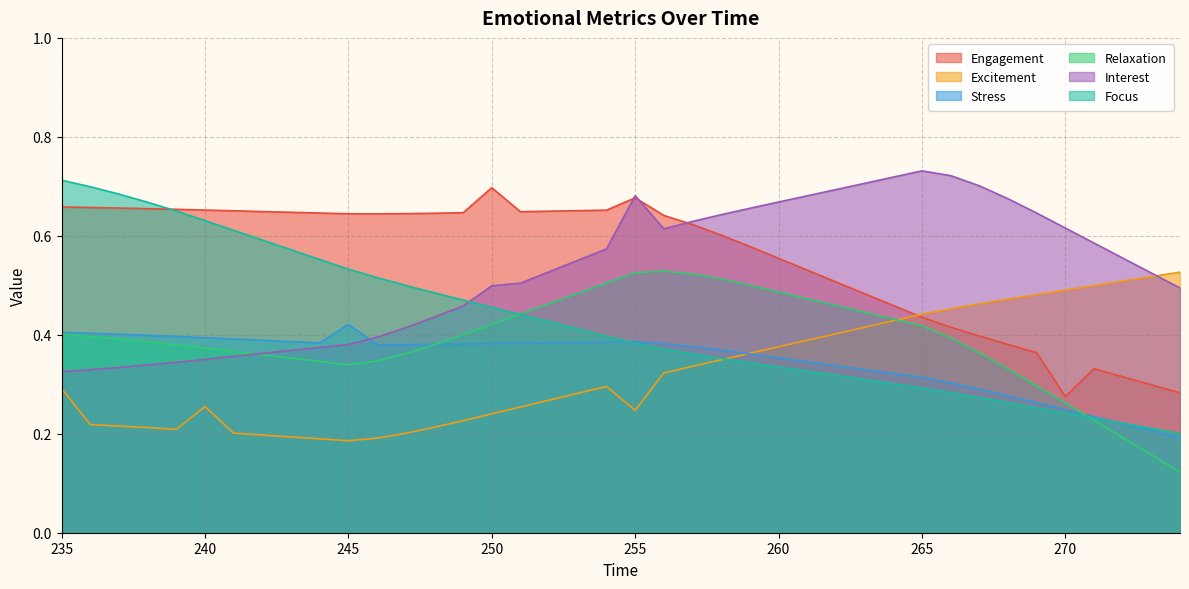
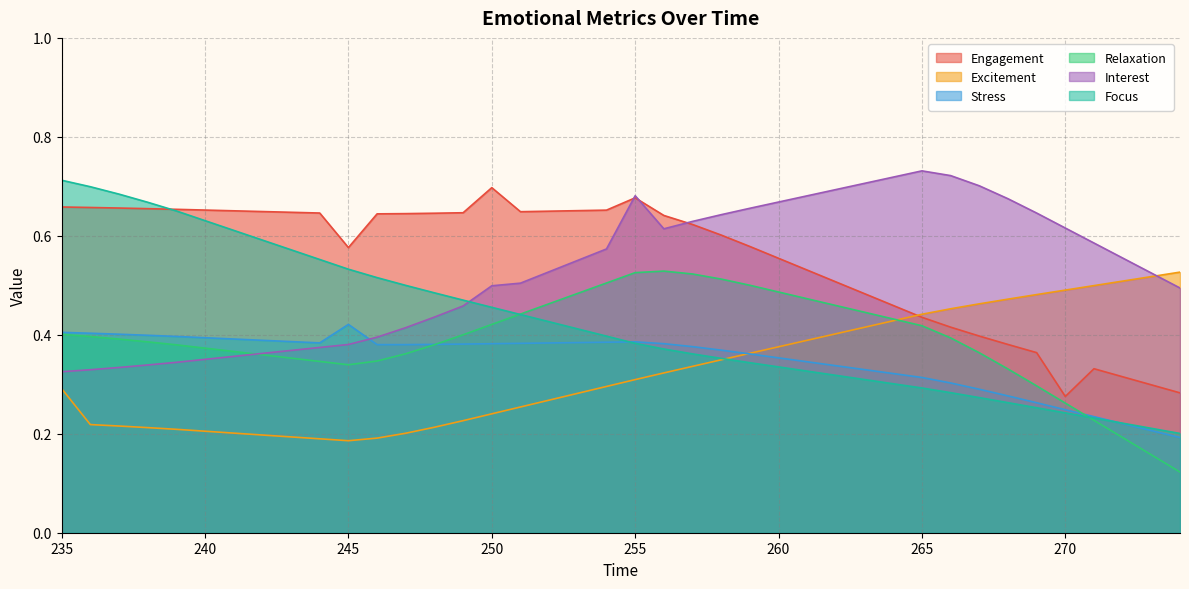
  {
    "Engagement": {
      "235": 0.66,
      "240": 0.65,
-     "245": 0.64,
+     "245": 0.58,
      "250": 0.70,
      "260": 0.55,
      "265": 0.44,
      "270": 0.28
    },
    "Excitement": {
      "235": 0.29,
-     "240": 0.26,
+     "240": 0.21,
      "245": 0.19,
      "250": 0.24,
-     "255": 0.25,
+     "255": 0.31,
      "260": 0.38,
      "265": 0.44,
      "270": 0.49
    },
    "Stress": {
      "240": 0.39,
      "245": 0.42,
      "250": 0.38,
      "260": 0.35,
      "265": 0.31,
      "270": 0.25
    },
    "Interest": {
      "235": 0.33,
      "240": 0.35,
      "245": 0.38,
      "250": 0.50,
      "260": 0.67,
      "265": 0.73,
      "270": 0.62
    }
  }
